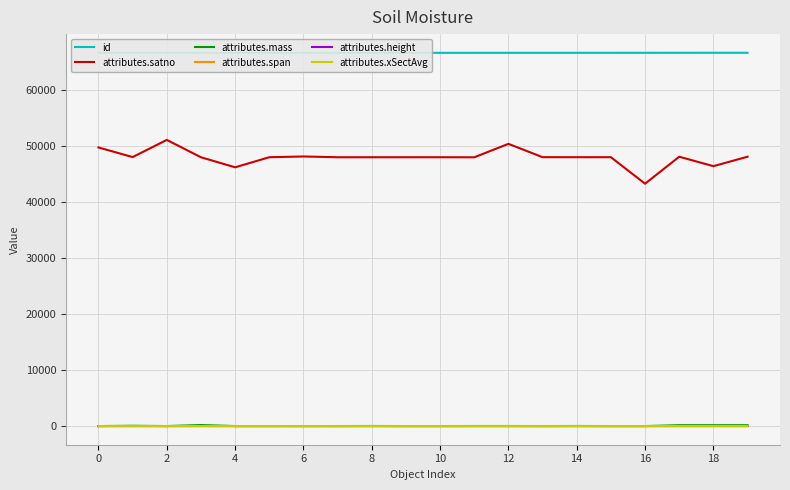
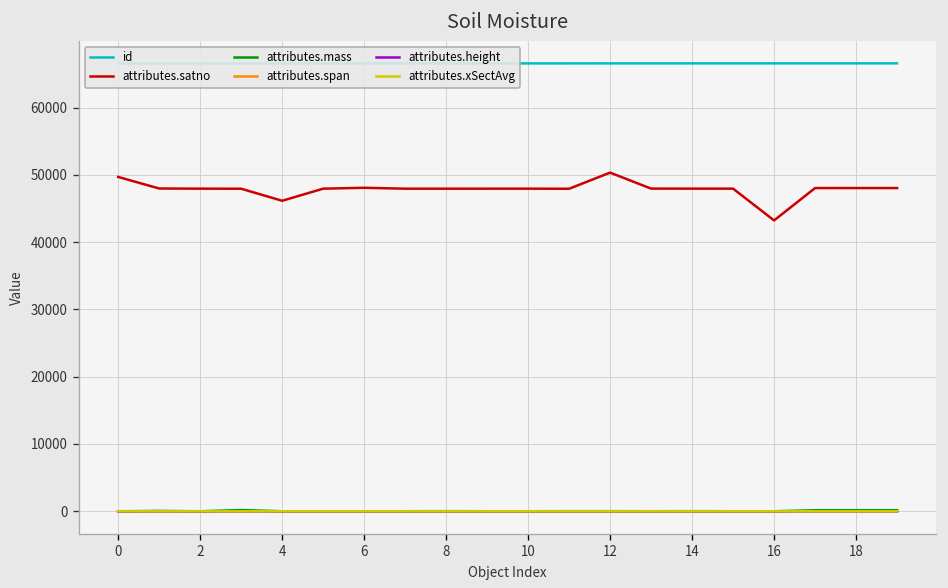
  {
    "id": {
      "10": 67000,
      "12": 67000,
      "14": 67000,
      "16": 67000,
      "18": 67000
    },
    "attributes.satno": {
      "0": 50000,
-     "2": 51000,
+     "2": 48000,
      "4": 46000,
      "6": 48000,
      "8": 48000,
      "10": 48000,
      "12": 50000,
      "14": 48000,
      "16": 43000,
-     "18": 46000
+     "18": 48000
    }
  }
